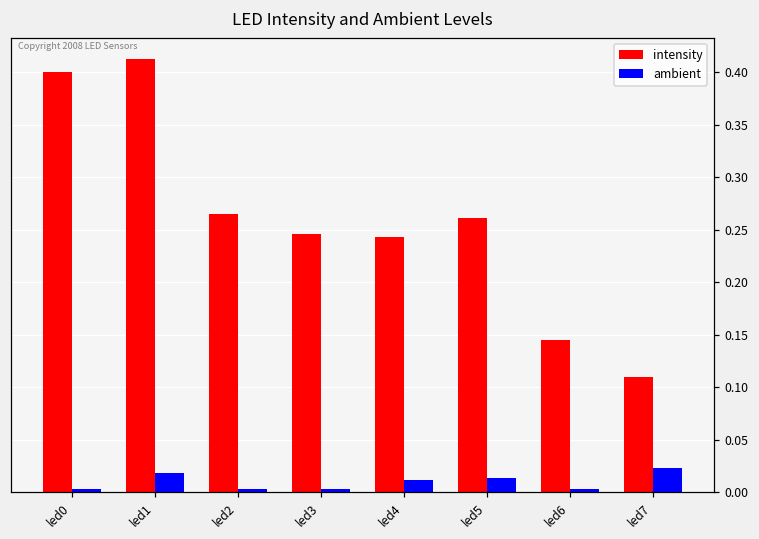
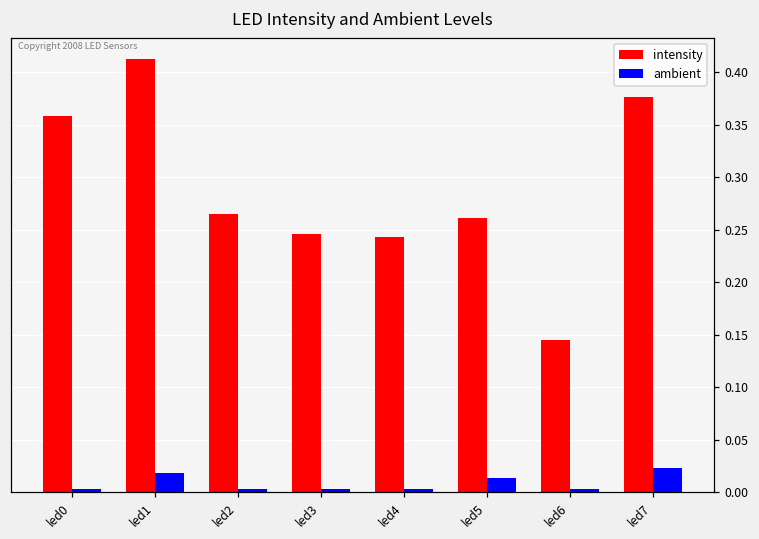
  {
    "intensity": {
-     "led0": 0.40,
+     "led0": 0.36,
      "led2": 0.27,
      "led3": 0.25,
      "led4": 0.24,
      "led5": 0.26,
      "led6": 0.15,
-     "led7": 0.11
+     "led7": 0.38
    },
    "ambient": {
      "led0": 0.00,
      "led1": 0.02,
      "led2": 0.00,
      "led3": 0.00,
-     "led4": 0.01,
+     "led4": 0.00,
      "led5": 0.01,
      "led6": 0.00,
      "led7": 0.02
    }
  }
